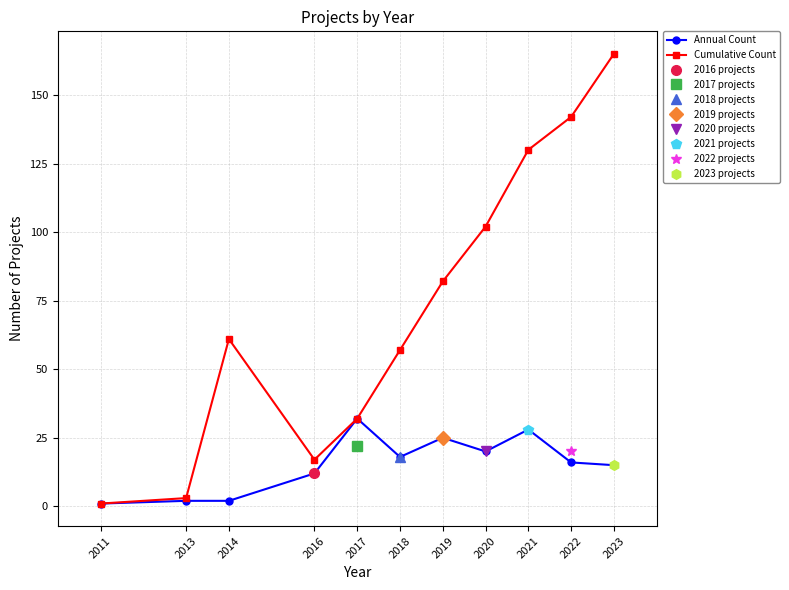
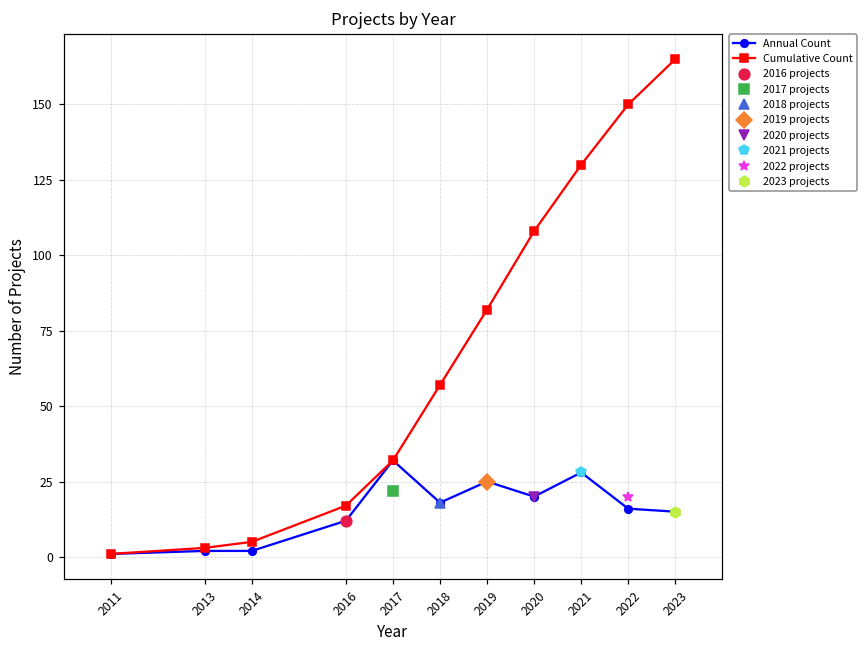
  {
    "Annual Count": {
      "2013": 2,
      "2014": 2,
      "2022": 16
    },
    "Cumulative Count": {
      "2013": 3,
-     "2014": 61,
+     "2014": 5,
      "2016": 17,
      "2018": 57,
      "2019": 82,
-     "2020": 102,
+     "2020": 108,
      "2021": 130,
-     "2022": 142,
+     "2022": 150,
      "2023": 165
    },
    "2017 projects": {
      "2017": 22
    },
    "2022 projects": {
      "2022": 20
    }
  }
